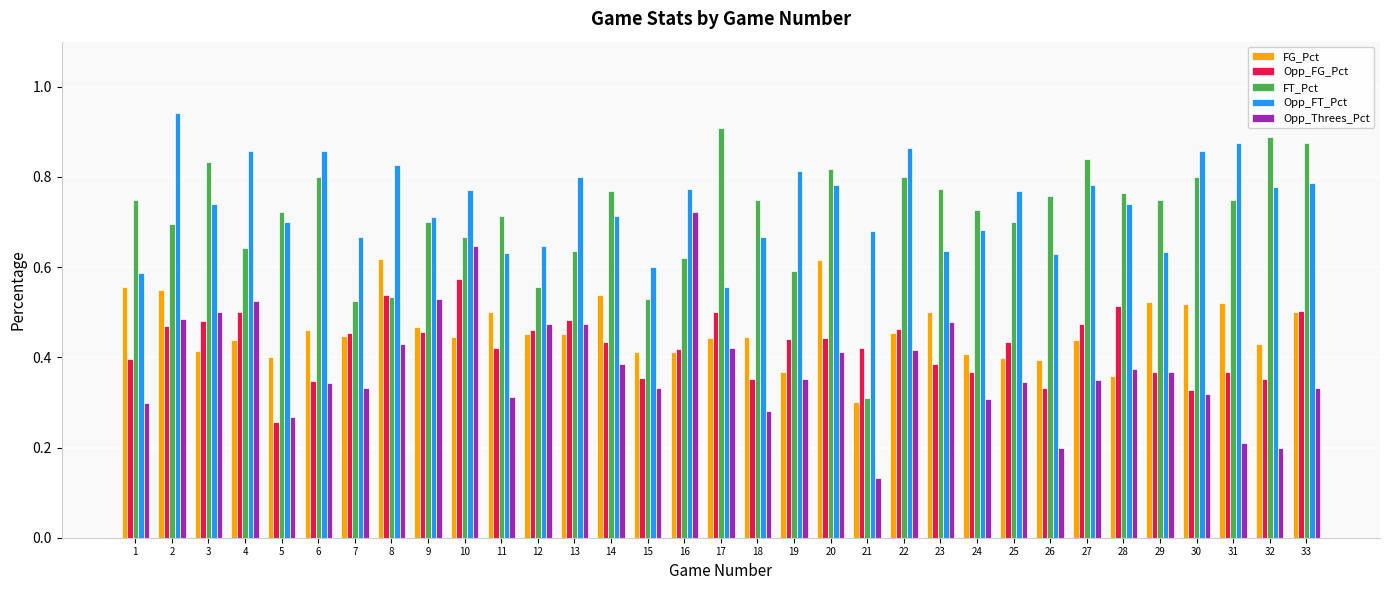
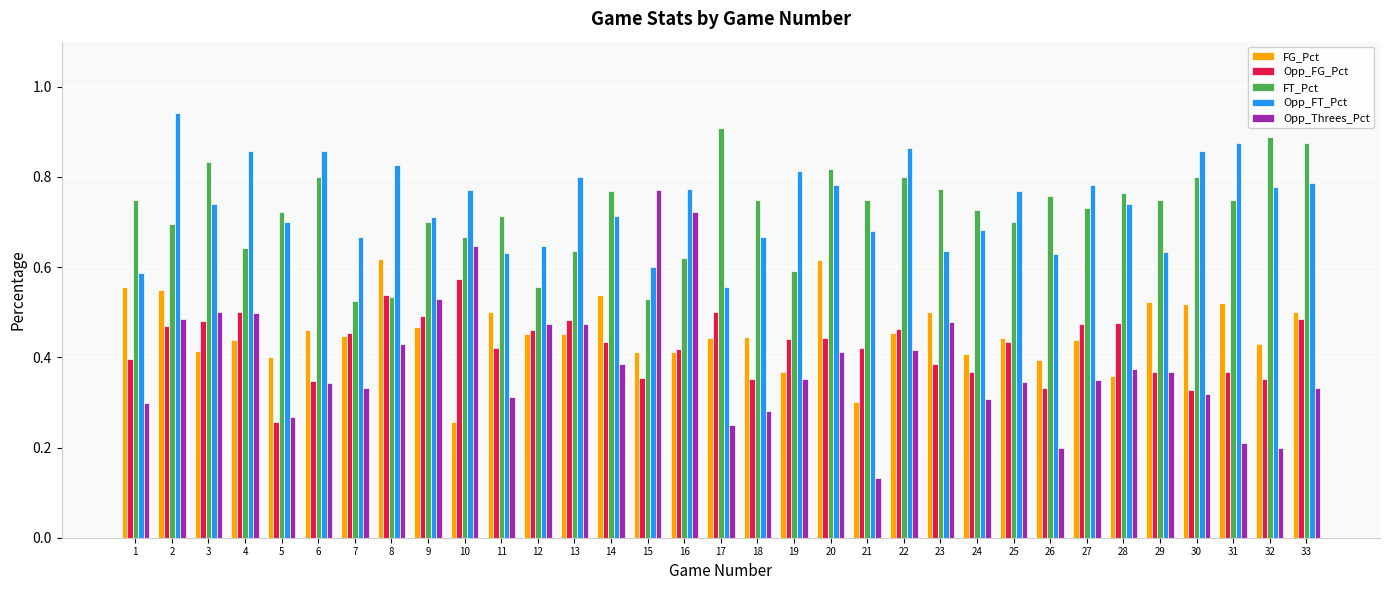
  {
    "FG_Pct": {
      "1": 0.56,
      "2": 0.55,
      "3": 0.42,
      "4": 0.44,
      "5": 0.40,
      "6": 0.46,
      "7": 0.45,
      "8": 0.62,
      "9": 0.47,
-     "10": 0.44,
+     "10": 0.26,
      "11": 0.50,
      "12": 0.45,
      "13": 0.45,
      "14": 0.54,
      "15": 0.41,
      "16": 0.41,
      "17": 0.44,
      "18": 0.44,
      "19": 0.37,
      "20": 0.62,
      "21": 0.30,
      "22": 0.45,
      "23": 0.50,
      "24": 0.41,
-     "25": 0.40,
+     "25": 0.44,
      "26": 0.40,
      "27": 0.44,
      "28": 0.36,
      "29": 0.52,
      "30": 0.52,
      "31": 0.52,
      "32": 0.43,
      "33": 0.50
    },
    "Opp_FG_Pct": {
      "1": 0.40,
      "2": 0.47,
      "3": 0.48,
      "4": 0.50,
      "5": 0.26,
      "6": 0.35,
      "7": 0.46,
      "8": 0.54,
-     "9": 0.46,
+     "9": 0.49,
      "10": 0.57,
      "11": 0.42,
      "12": 0.46,
      "13": 0.48,
      "14": 0.43,
      "15": 0.36,
      "16": 0.42,
      "17": 0.50,
      "18": 0.35,
      "19": 0.44,
      "20": 0.44,
      "21": 0.42,
      "22": 0.46,
      "23": 0.39,
      "24": 0.37,
      "25": 0.43,
      "26": 0.33,
      "27": 0.47,
-     "28": 0.51,
+     "28": 0.48,
      "29": 0.37,
      "30": 0.33,
      "31": 0.37,
      "32": 0.35,
-     "33": 0.50
+     "33": 0.48
    },
    "FT_Pct": {
      "1": 0.75,
      "2": 0.70,
      "3": 0.83,
      "4": 0.64,
      "5": 0.72,
      "6": 0.80,
      "7": 0.53,
      "8": 0.53,
      "9": 0.70,
      "10": 0.67,
      "11": 0.71,
      "12": 0.56,
      "13": 0.64,
      "14": 0.77,
      "15": 0.53,
      "16": 0.62,
      "17": 0.91,
      "18": 0.75,
      "19": 0.59,
      "20": 0.82,
-     "21": 0.31,
+     "21": 0.75,
      "22": 0.80,
      "23": 0.77,
      "24": 0.73,
      "25": 0.70,
      "26": 0.76,
-     "27": 0.84,
+     "27": 0.73,
      "28": 0.77,
      "29": 0.75,
      "30": 0.80,
      "31": 0.75,
      "32": 0.89,
      "33": 0.88
    },
    "Opp_FT_Pct": {
      "1": 0.59,
      "2": 0.94,
      "3": 0.74,
      "4": 0.86,
      "5": 0.70,
      "6": 0.86,
      "7": 0.67,
      "8": 0.83,
      "9": 0.71,
      "10": 0.77,
      "11": 0.63,
      "12": 0.65,
      "13": 0.80,
      "14": 0.71,
      "15": 0.60,
      "16": 0.77,
      "17": 0.56,
      "18": 0.67,
      "19": 0.81,
      "20": 0.78,
      "21": 0.68,
      "22": 0.86,
      "23": 0.64,
      "24": 0.68,
      "25": 0.77,
      "26": 0.63,
      "27": 0.78,
      "28": 0.74,
      "29": 0.63,
      "30": 0.86,
      "31": 0.88,
      "32": 0.78,
      "33": 0.79
    },
    "Opp_Threes_Pct": {
      "1": 0.30,
      "2": 0.48,
      "3": 0.50,
-     "4": 0.52,
+     "4": 0.50,
      "5": 0.27,
      "6": 0.34,
      "7": 0.33,
      "8": 0.43,
      "9": 0.53,
      "10": 0.65,
      "11": 0.31,
      "12": 0.47,
      "13": 0.47,
      "14": 0.39,
-     "15": 0.33,
+     "15": 0.77,
      "16": 0.72,
-     "17": 0.42,
+     "17": 0.25,
      "18": 0.28,
      "19": 0.35,
      "20": 0.41,
      "21": 0.13,
      "22": 0.42,
      "23": 0.48,
      "24": 0.31,
      "25": 0.35,
      "26": 0.20,
      "27": 0.35,
      "28": 0.38,
      "29": 0.37,
      "30": 0.32,
      "31": 0.21,
      "32": 0.20,
      "33": 0.33
    }
  }
